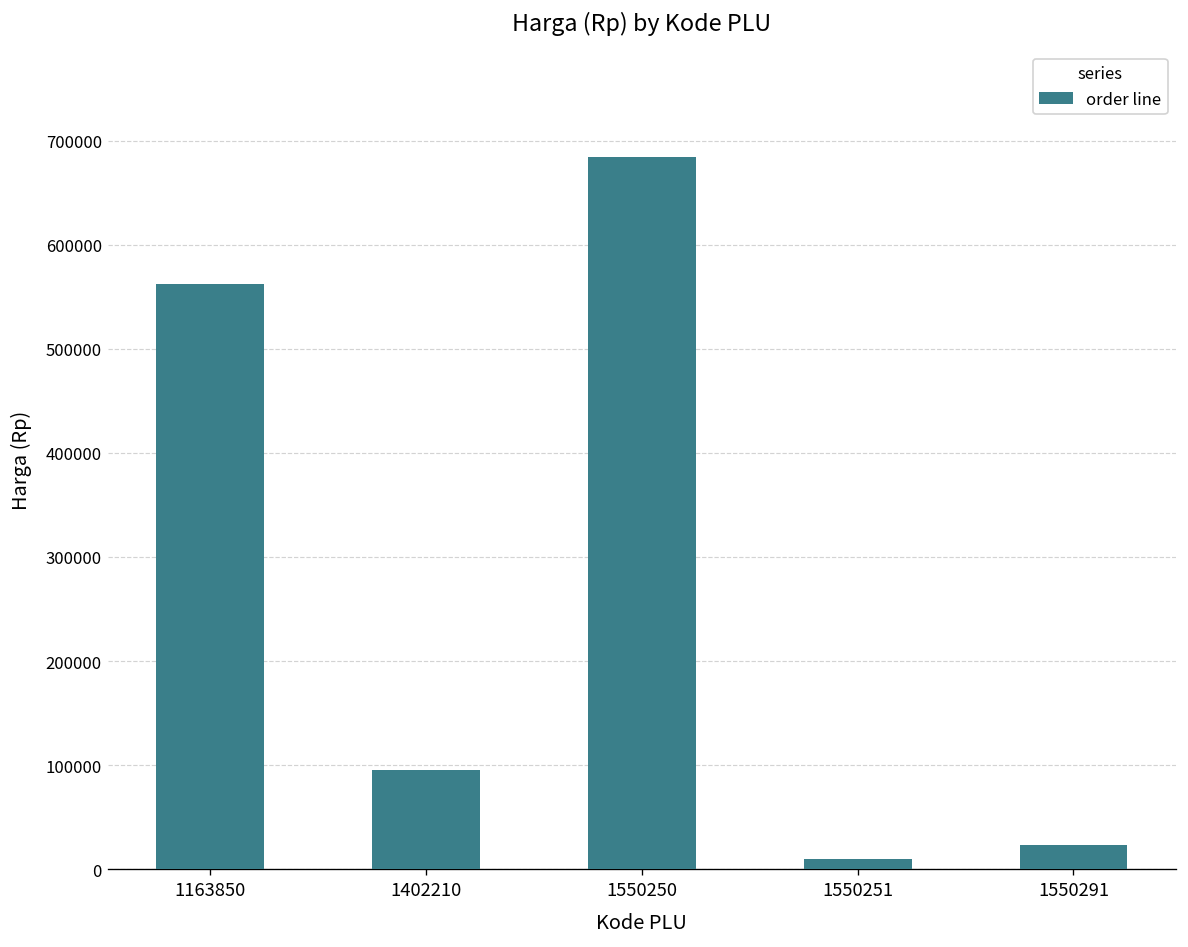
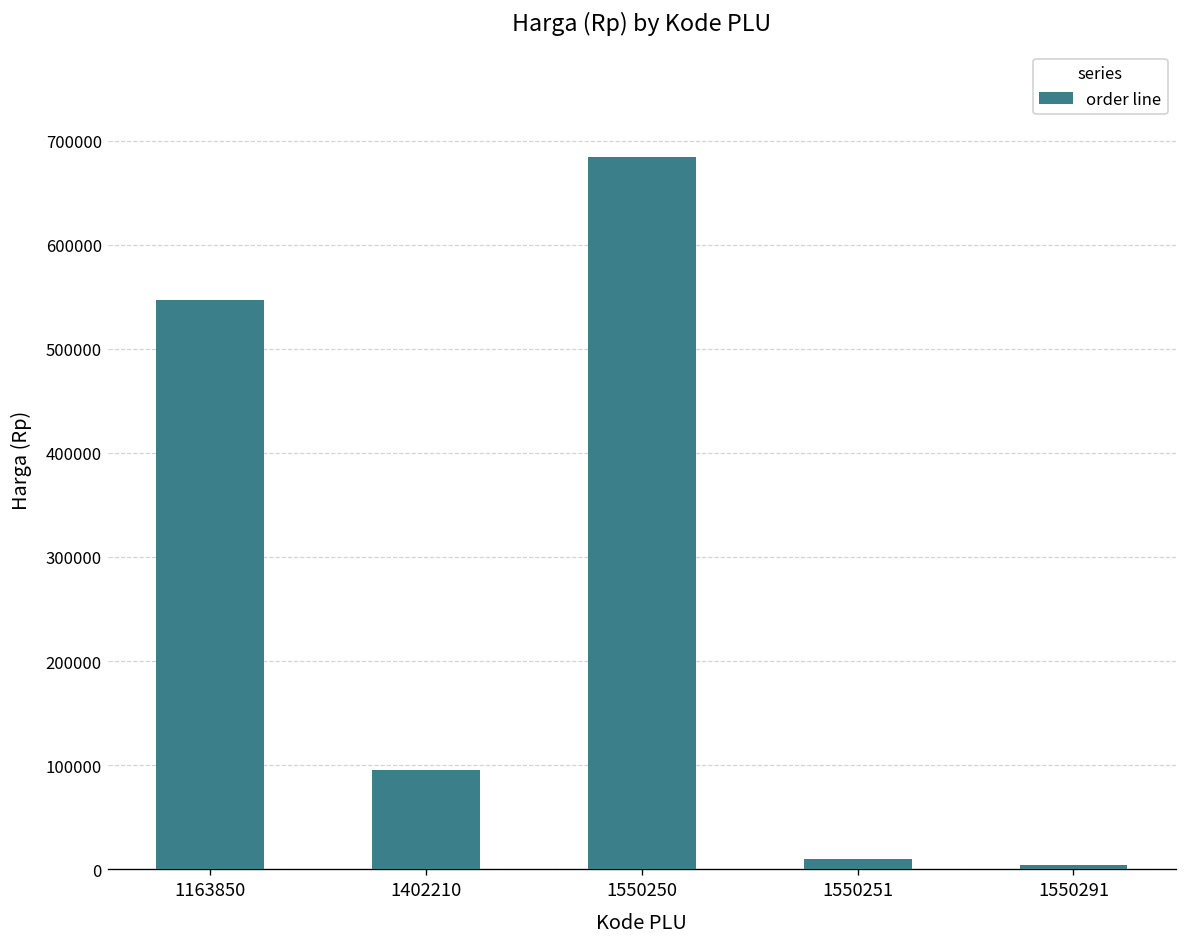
  {
-   "1163850": 560000,
+   "1163850": 550000,
    "1402210": 90000,
    "1550250": 680000,
    "1550251": 10000,
-   "1550291": 20000
+   "1550291": 0
  }
